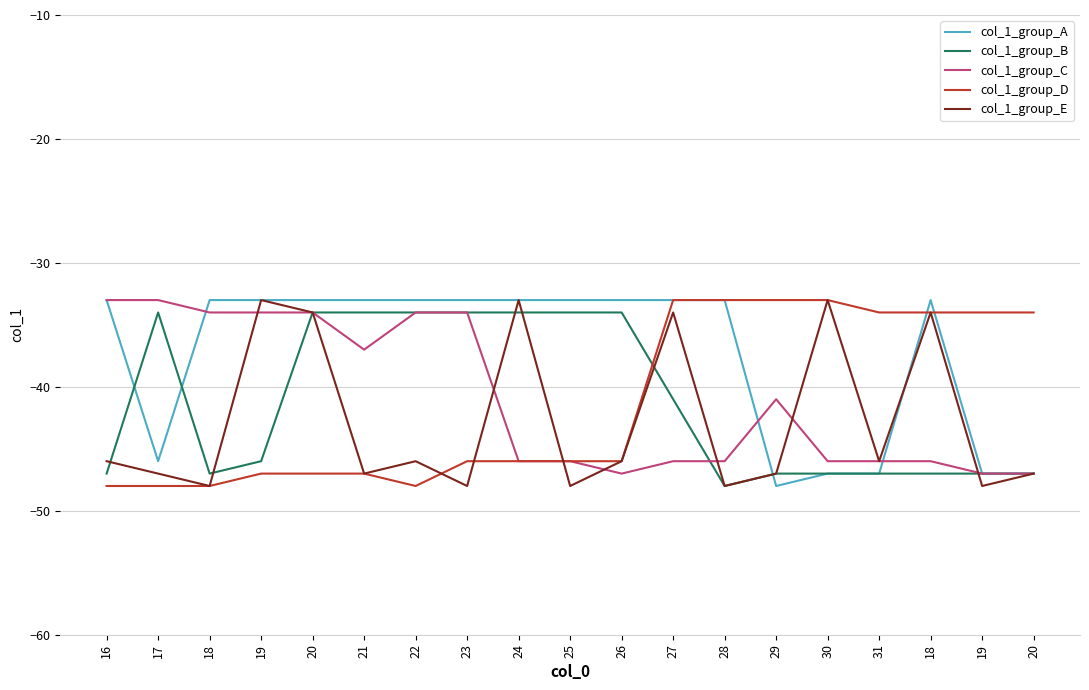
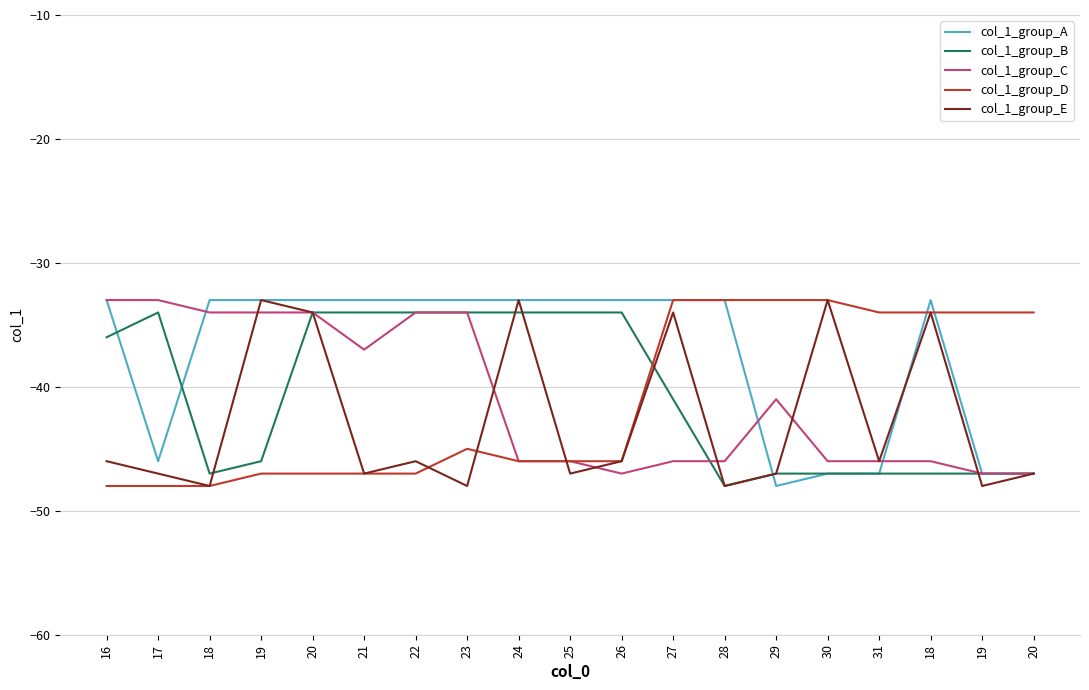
  {
    "col_1_group_A": {
      "17": -46,
      "21": -33,
      "22": -33,
      "23": -33,
      "25": -33,
      "26": -33,
      "29": -48
    },
    "col_1_group_B": {
-     "16": -47,
+     "16": -36,
      "17": -34,
      "21": -34,
      "24": -34,
      "25": -34,
      "26": -34,
      "27": -41
    },
    "col_1_group_C": {
      "17": -33,
      "21": -37,
      "26": -47,
      "27": -46,
      "28": -46,
      "29": -41,
      "30": -46
    },
    "col_1_group_D": {
      "16": -48,
      "17": -48,
-     "22": -48,
-     "23": -46,
+     "22": -47,
+     "23": -45,
      "29": -33,
      "31": -34
    },
    "col_1_group_E": {
      "16": -46,
      "17": -47,
      "22": -46,
      "23": -48,
-     "25": -48,
+     "25": -47,
      "27": -34
    }
  }
